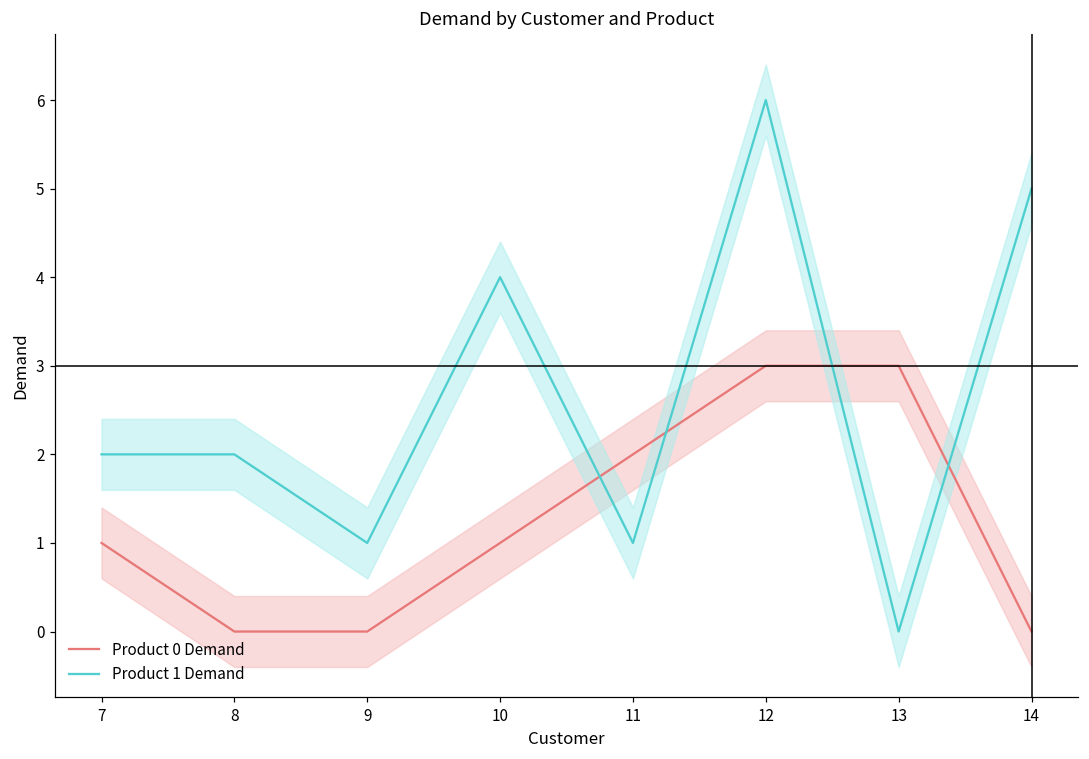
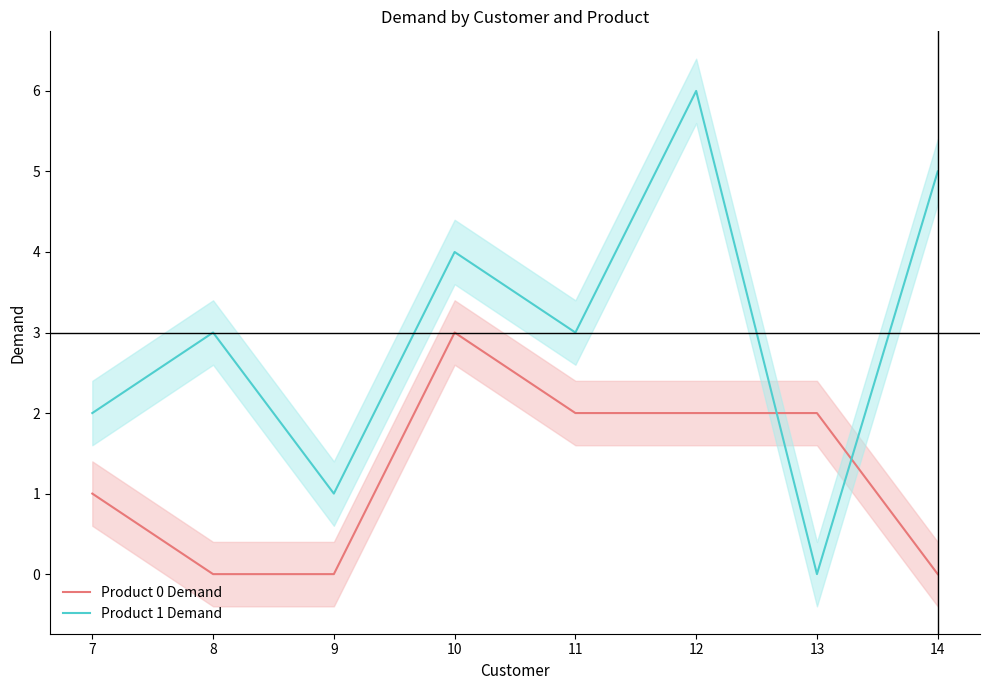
  {
    "Product 0 Demand": {
      "7": 1,
      "8": 0,
      "9": 0,
-     "10": 1,
+     "10": 3,
      "11": 2,
-     "12": 3,
-     "13": 3,
+     "12": 2,
+     "13": 2,
      "14": 0
    },
    "Product 1 Demand": {
      "7": 2,
-     "8": 2,
+     "8": 3,
      "9": 1,
      "10": 4,
-     "11": 1,
+     "11": 3,
      "12": 6,
      "13": 0,
      "14": 5
    }
  }
